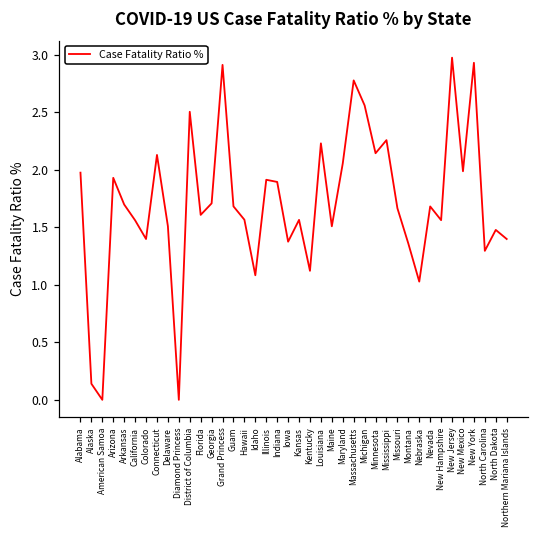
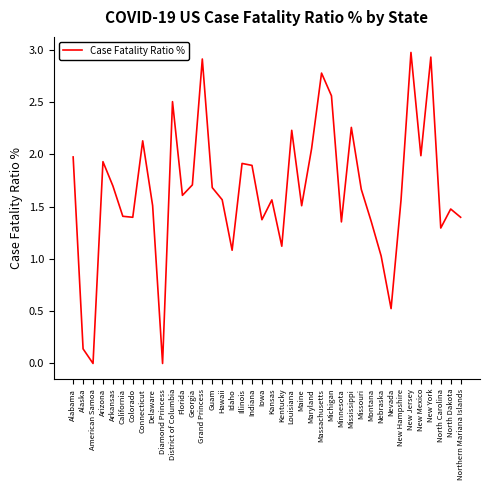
  {
    "Alabama": 1.98,
    "Alaska": 0.14,
    "American Samoa": 0.00,
    "Arizona": 1.93,
    "Arkansas": 1.70,
-   "California": 1.56,
+   "California": 1.41,
    "Colorado": 1.40,
    "Connecticut": 2.13,
    "Delaware": 1.51,
    "Diamond Princess": 0.00,
    "District of Columbia": 2.50,
    "Florida": 1.61,
    "Georgia": 1.71,
    "Grand Princess": 2.91,
    "Guam": 1.68,
    "Hawaii": 1.57,
    "Idaho": 1.08,
    "Illinois": 1.91,
    "Indiana": 1.89,
    "Iowa": 1.38,
    "Kansas": 1.56,
    "Kentucky": 1.12,
    "Louisiana": 2.23,
    "Maine": 1.51,
    "Maryland": 2.06,
    "Massachusetts": 2.78,
    "Michigan": 2.56,
-   "Minnesota": 2.14,
+   "Minnesota": 1.35,
    "Mississippi": 2.26,
    "Missouri": 1.67,
    "Montana": 1.36,
    "Nebraska": 1.03,
-   "Nevada": 1.68,
+   "Nevada": 0.52,
    "New Hampshire": 1.56,
    "New Jersey": 2.98,
    "New Mexico": 1.99,
    "New York": 2.93,
    "North Carolina": 1.30,
    "North Dakota": 1.48,
    "Northern Mariana Islands": 1.40
  }
